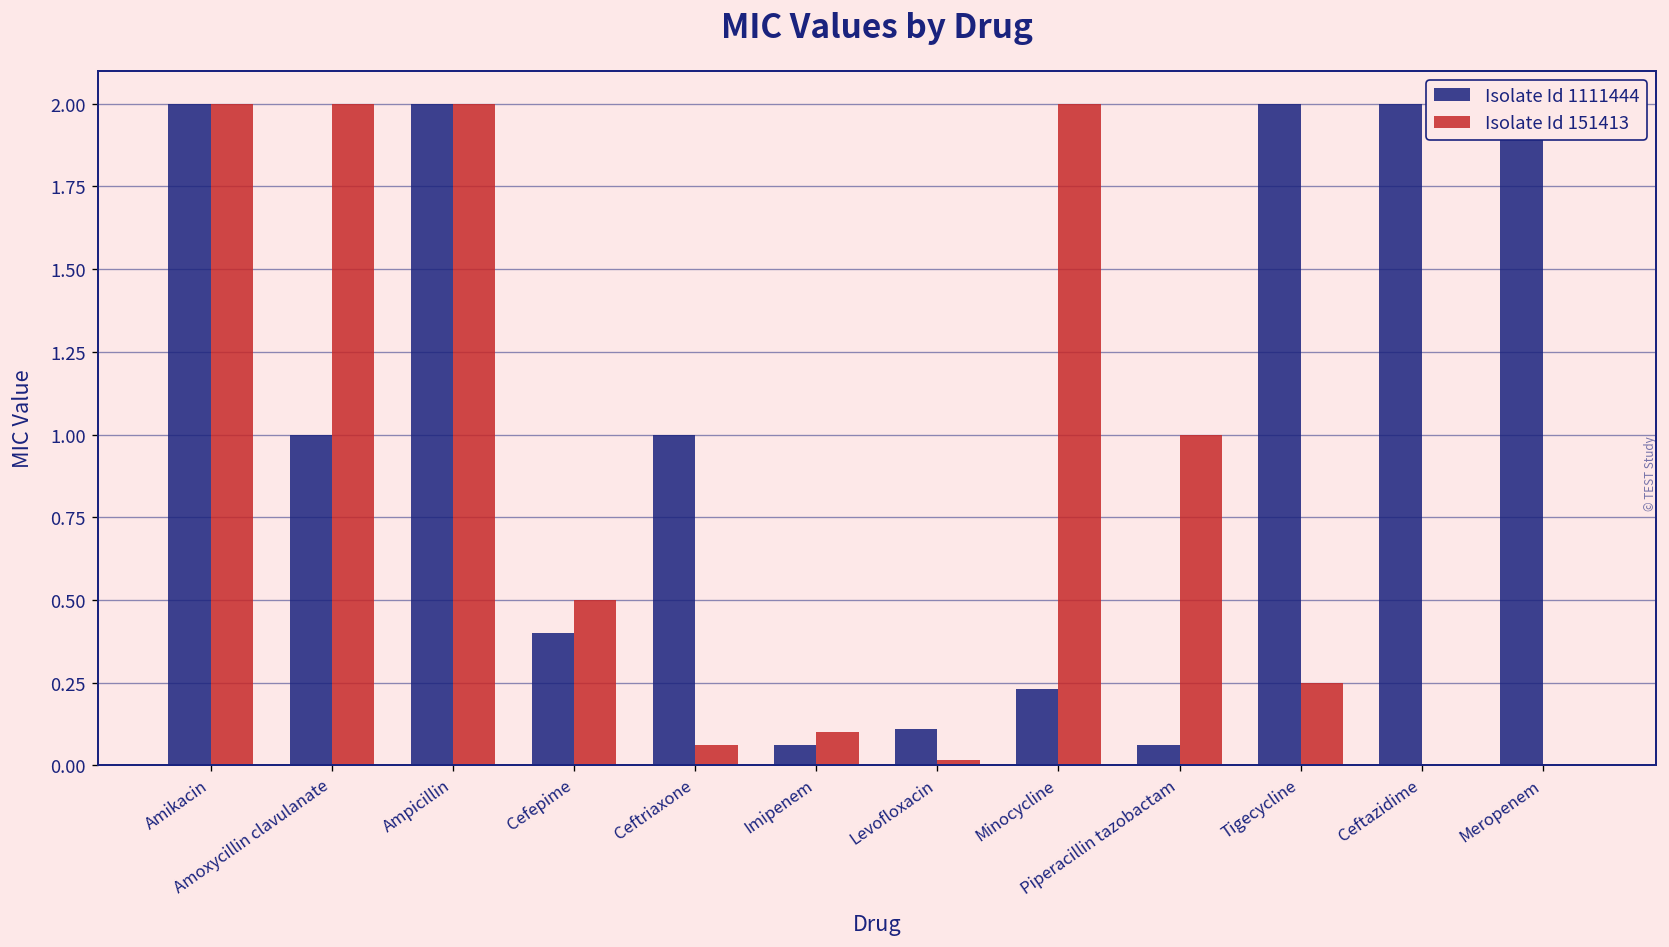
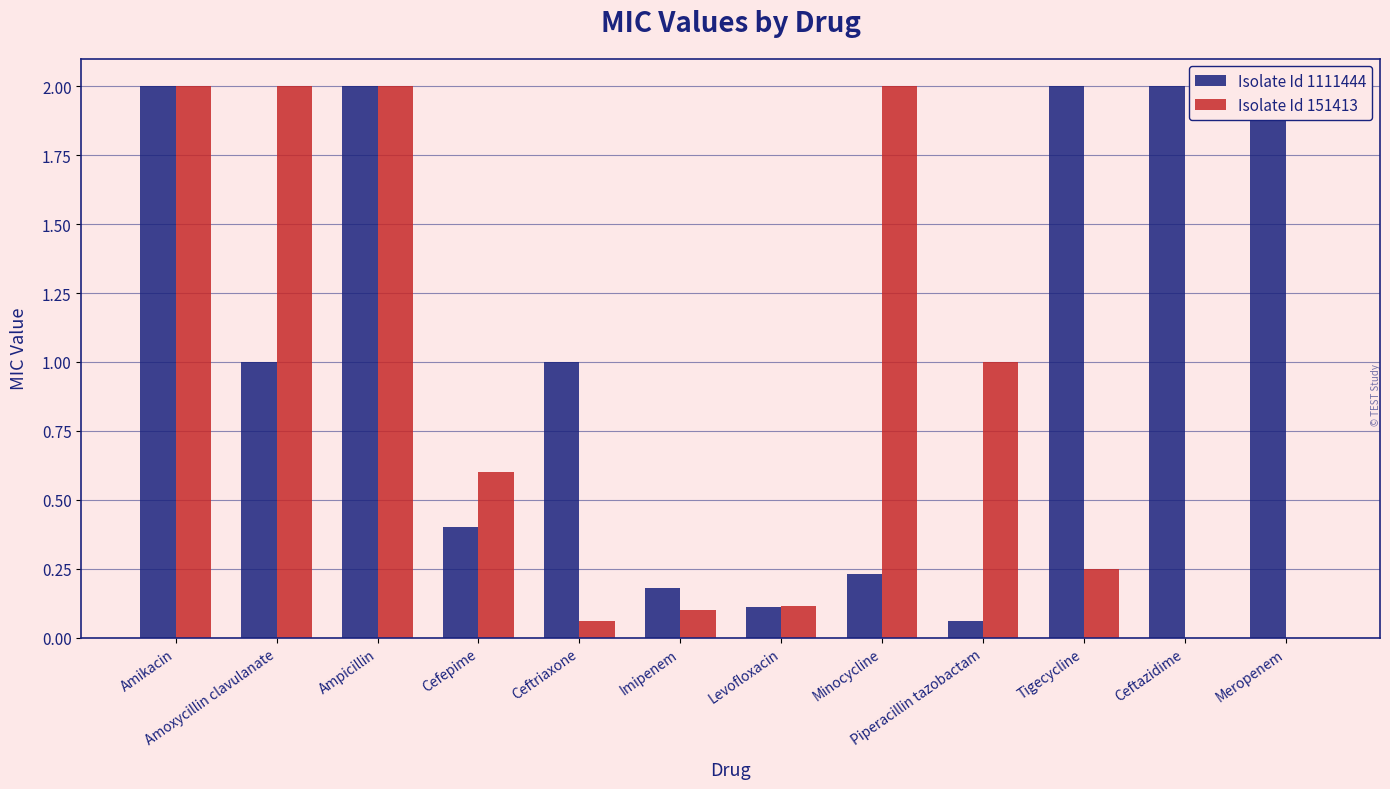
  {
    "Isolate Id 1111444": {
      "Amikacin": 2.00,
      "Amoxycillin clavulanate": 1.00,
      "Ampicillin": 2.00,
      "Cefepime": 0.40,
      "Ceftriaxone": 1.00,
-     "Imipenem": 0.06,
+     "Imipenem": 0.18,
      "Levofloxacin": 0.11,
      "Minocycline": 0.23,
      "Piperacillin tazobactam": 0.06,
      "Tigecycline": 2.00,
      "Ceftazidime": 2.00
    },
    "Isolate Id 151413": {
      "Amikacin": 2.00,
      "Amoxycillin clavulanate": 2.00,
      "Ampicillin": 2.00,
-     "Cefepime": 0.5,
+     "Cefepime": 0.6,
      "Ceftriaxone": 0.06,
      "Imipenem": 0.10,
-     "Levofloxacin": 0.02,
+     "Levofloxacin": 0.12,
      "Minocycline": 2.00,
      "Piperacillin tazobactam": 1.00,
      "Tigecycline": 0.25,
      "Ceftazidime": 0.00,
      "Meropenem": 0.00
    }
  }
